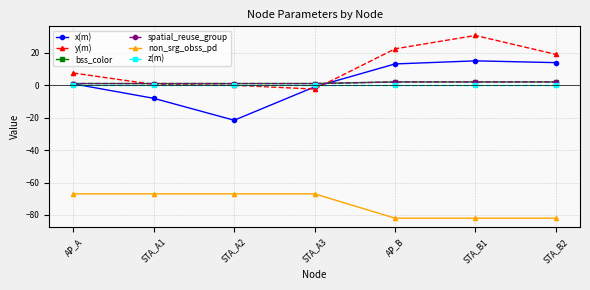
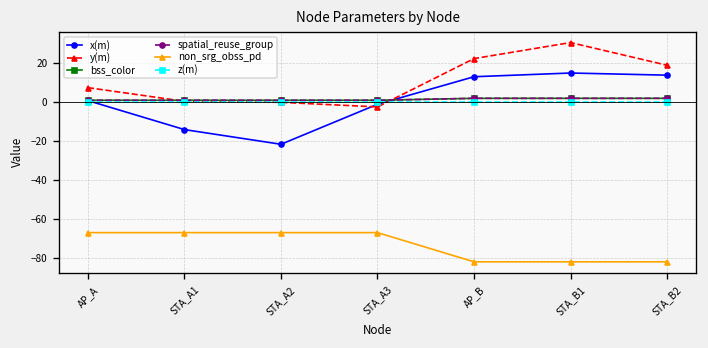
  {
    "x(m)": {
-     "STA_A1": -8,
+     "STA_A1": -14,
      "STA_A2": -22,
      "AP_B": 13,
      "STA_B1": 15,
      "STA_B2": 14
    },
    "y(m)": {
      "AP_A": 7,
      "AP_B": 22,
      "STA_B1": 31,
      "STA_B2": 19
    },
    "spatial_reuse_group": {
      "AP_B": 2,
      "STA_B1": 2,
      "STA_B2": 2
    },
    "non_srg_obss_pd": {
      "AP_A": -67,
      "STA_A1": -67,
      "STA_A2": -67,
      "STA_A3": -67,
      "AP_B": -82,
      "STA_B1": -82,
      "STA_B2": -82
    },
    "z(m)": {
      "AP_B": 0,
      "STA_B1": 0,
      "STA_B2": 0
    }
  }
